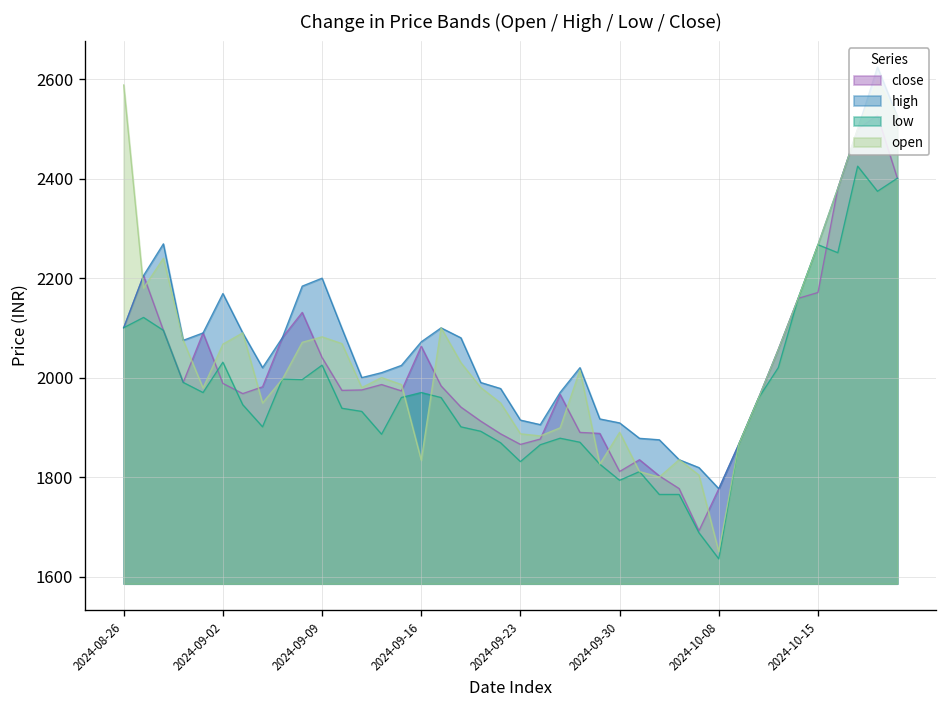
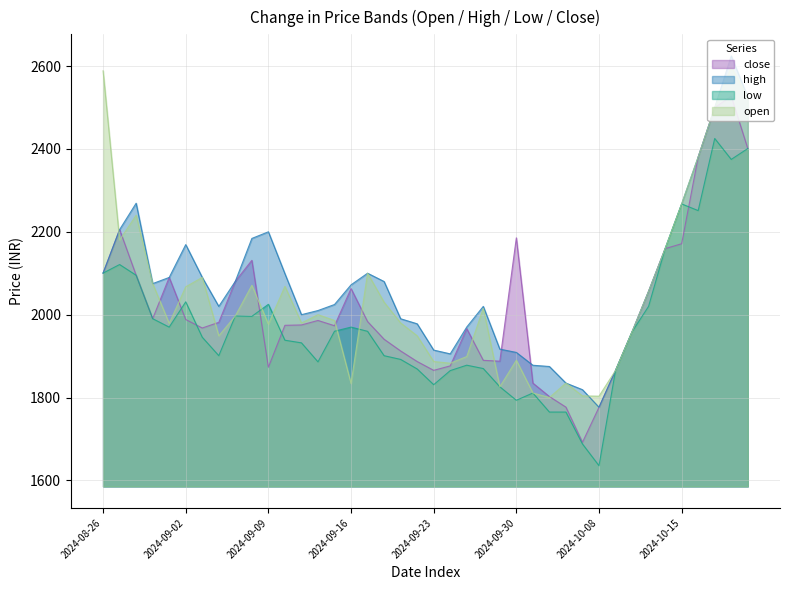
  {
    "close": {
      "2024-09-02": 1990,
-     "2024-09-09": 2040,
+     "2024-09-09": 1870,
      "2024-09-16": 2060,
      "2024-09-23": 1870,
-     "2024-09-30": 1810,
+     "2024-09-30": 2190,
      "2024-10-15": 2170
    },
    "open": {
      "2024-08-26": 2590,
      "2024-09-02": 2070,
-     "2024-09-09": 2080,
+     "2024-09-09": 1980,
      "2024-09-16": 1830,
      "2024-09-23": 1890,
      "2024-09-30": 1890,
-     "2024-10-08": 1650
+     "2024-10-08": 1800
    }
  }
